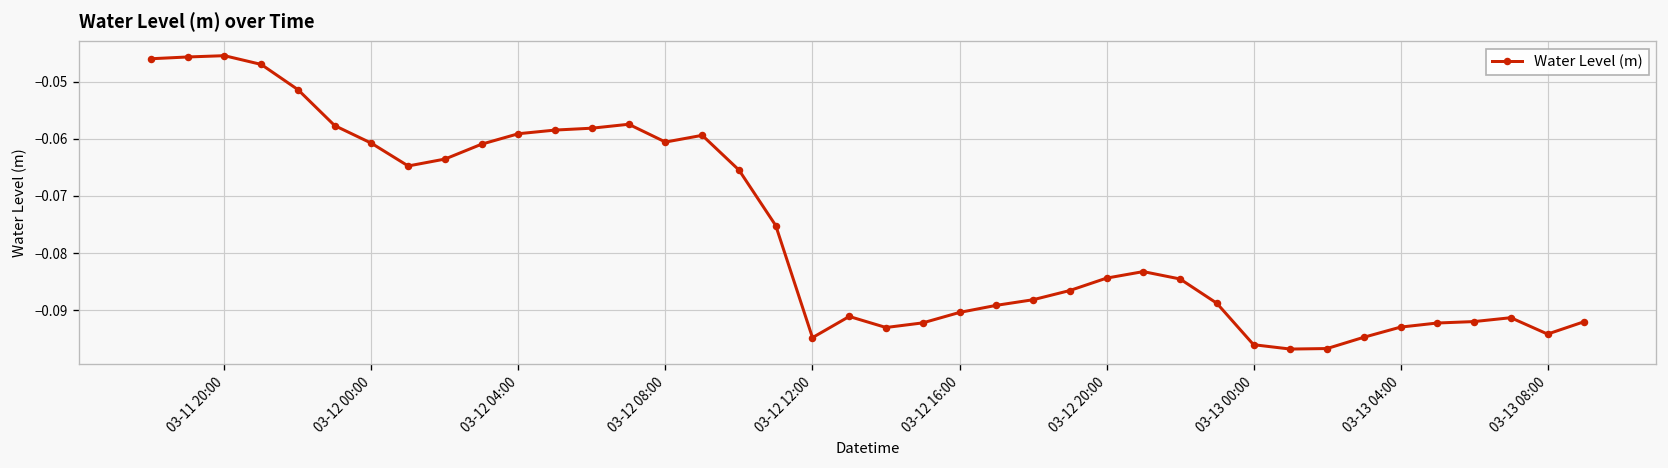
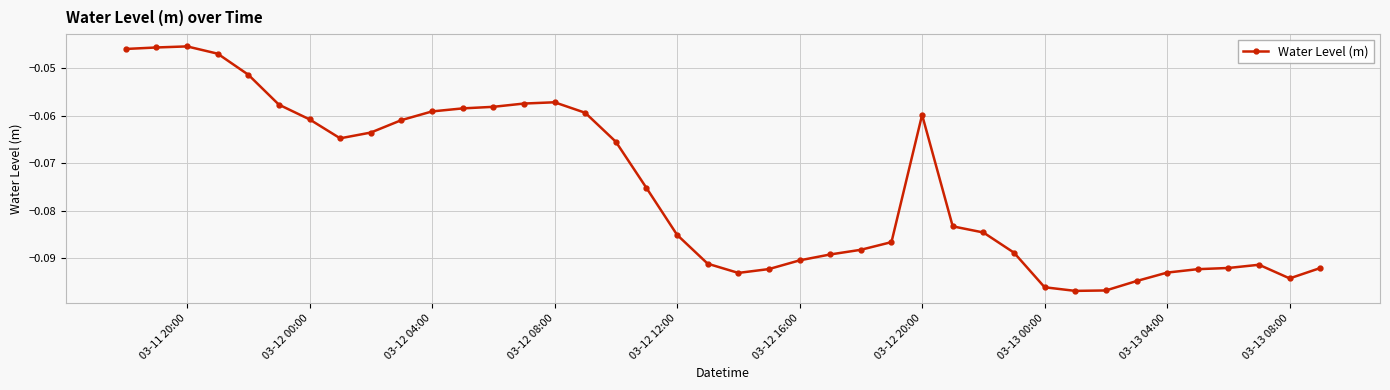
  {
    "03-11 20:00": -0.045,
    "03-12 00:00": -0.061,
    "03-12 04:00": -0.059,
-   "03-12 08:00": -0.061,
-   "03-12 12:00": -0.095,
+   "03-12 08:00": -0.057,
+   "03-12 12:00": -0.085,
    "03-12 16:00": -0.090,
-   "03-12 20:00": -0.084,
+   "03-12 20:00": -0.060,
    "03-13 00:00": -0.096,
    "03-13 04:00": -0.093,
    "03-13 08:00": -0.094
  }
